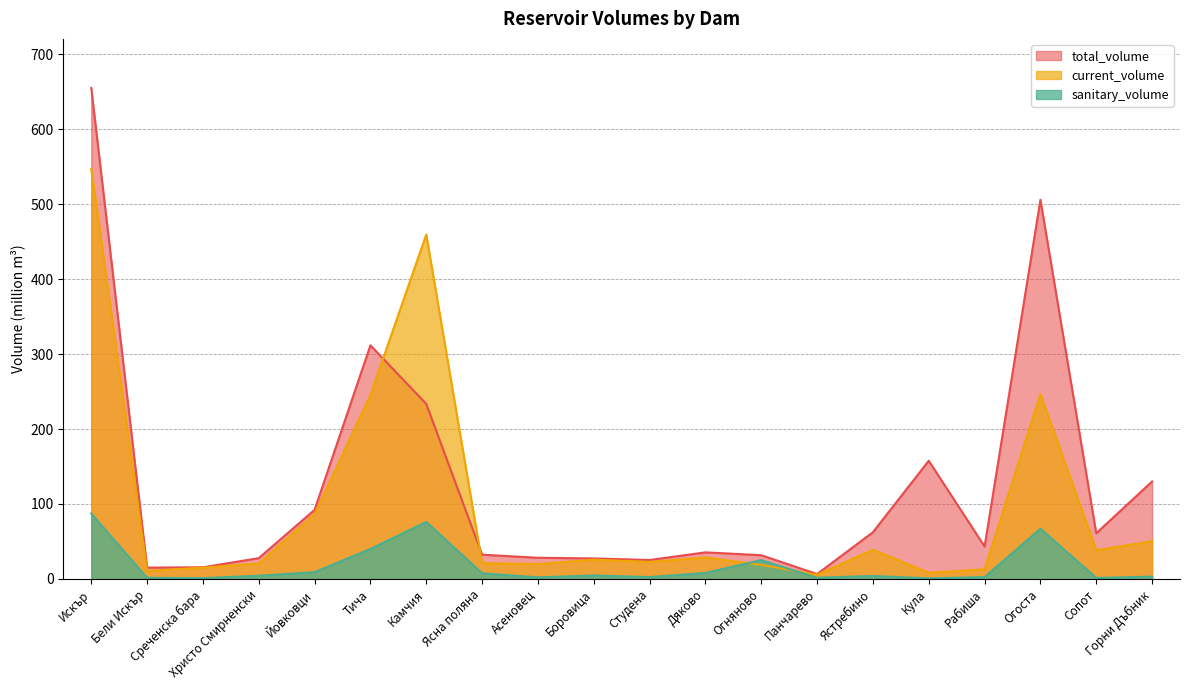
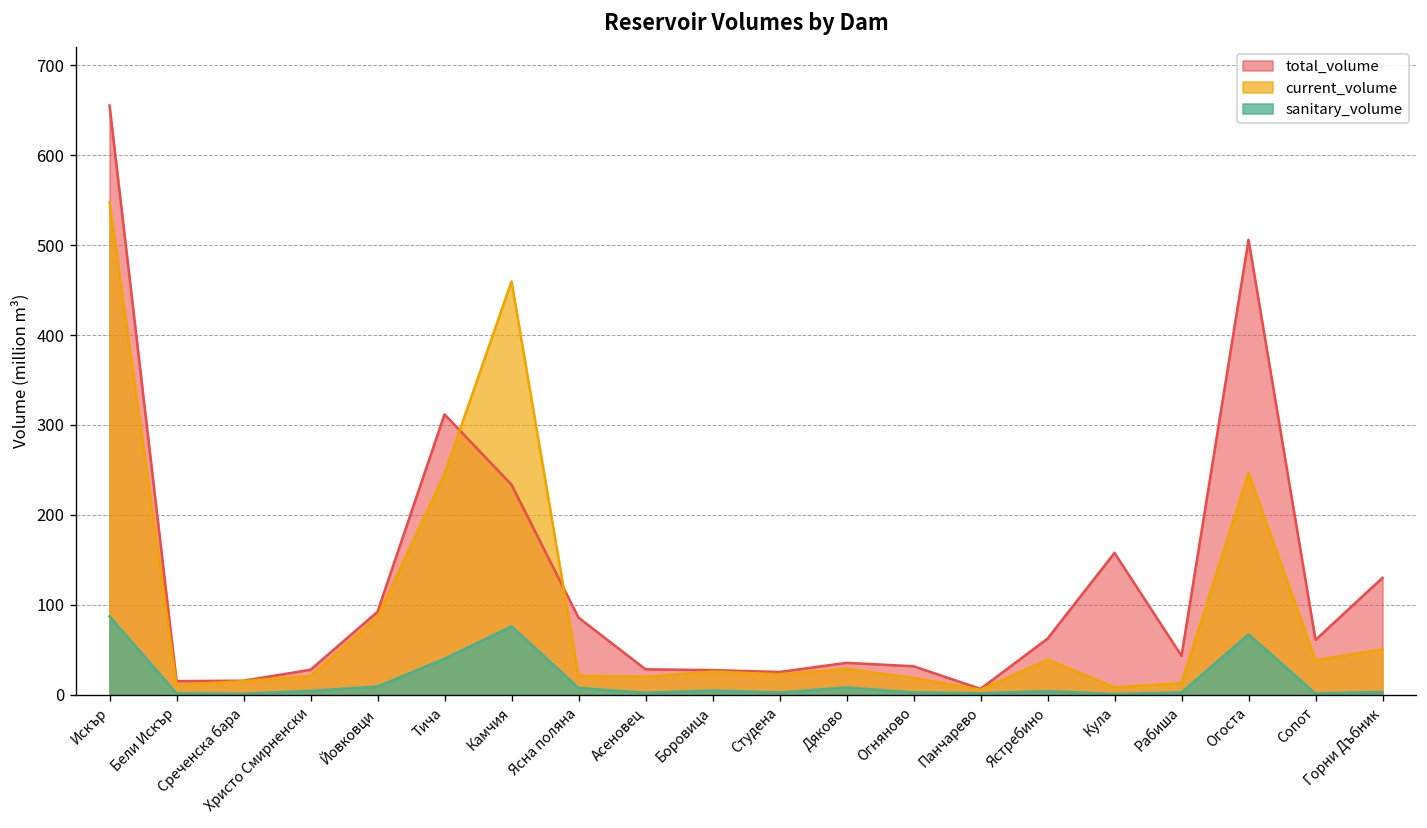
  {
    "total_volume": {
      "Искър": 660,
      "Бели Искър": 20,
      "Христо Смирненски": 30,
      "Йовковци": 90,
      "Тича": 310,
      "Камчия": 230,
-     "Ясна поляна": 30,
+     "Ясна поляна": 90,
      "Асеновец": 30,
      "Дяково": 40,
      "Огняново": 30,
      "Ястребино": 60,
      "Кула": 160,
      "Рабиша": 40,
      "Огоста": 510,
      "Сопот": 60,
      "Горни Дъбник": 130
    },
    "current_volume": {
      "Искър": 550,
      "Бели Искър": 10,
      "Христо Смирненски": 20,
      "Йовковци": 90,
      "Тича": 250,
      "Камчия": 460,
      "Ясна поляна": 20,
      "Асеновец": 20,
      "Дяково": 30,
      "Огняново": 20,
      "Ястребино": 40,
      "Кула": 10,
      "Рабиша": 10,
      "Огоста": 250,
      "Сопот": 40,
      "Горни Дъбник": 50
    },
    "sanitary_volume": {
      "Искър": 90,
      "Бели Искър": 0,
      "Среченска бара": 0,
      "Христо Смирненски": 0,
      "Йовковци": 10,
      "Тича": 40,
      "Камчия": 80,
      "Ясна поляна": 10,
      "Асеновец": 0,
      "Боровица": 0,
      "Студена": 0,
      "Дяково": 10,
-     "Огняново": 30,
+     "Огняново": 0,
      "Панчарево": 0,
      "Ястребино": 0,
      "Кула": 0,
      "Рабиша": 0,
      "Огоста": 70,
      "Сопот": 0,
      "Горни Дъбник": 0
    }
  }
